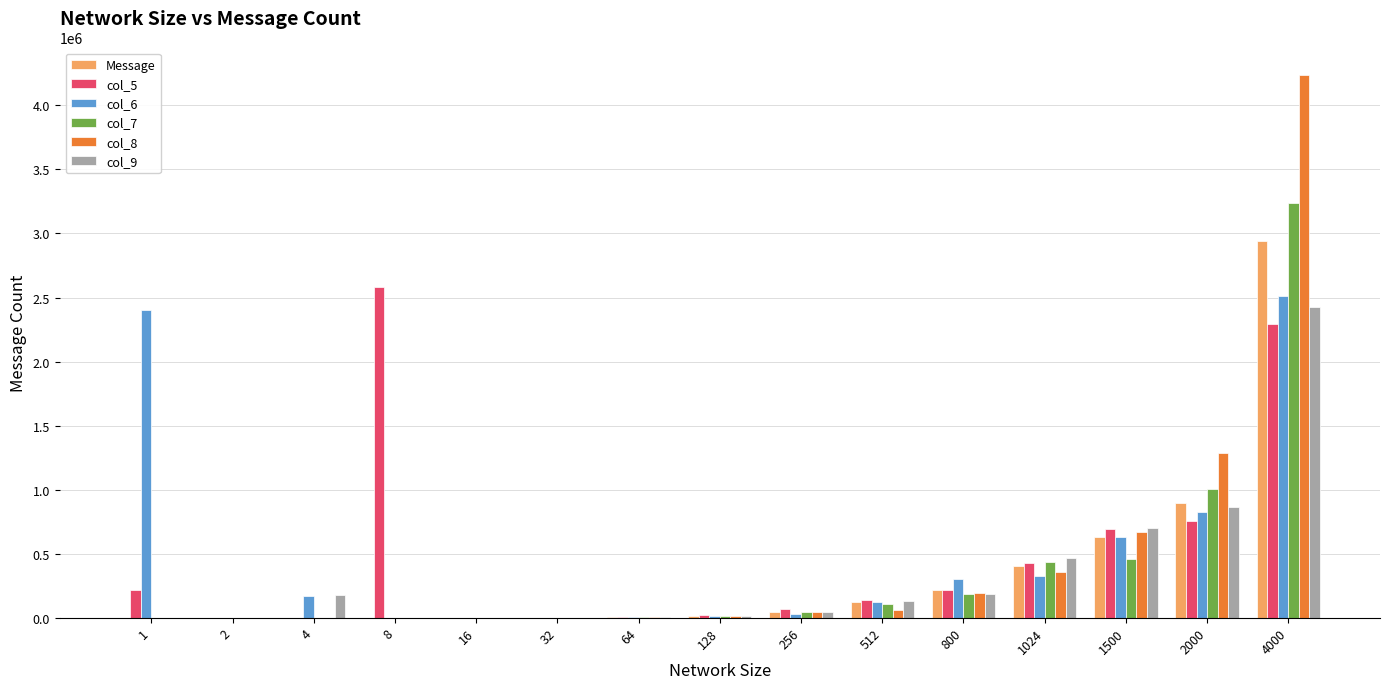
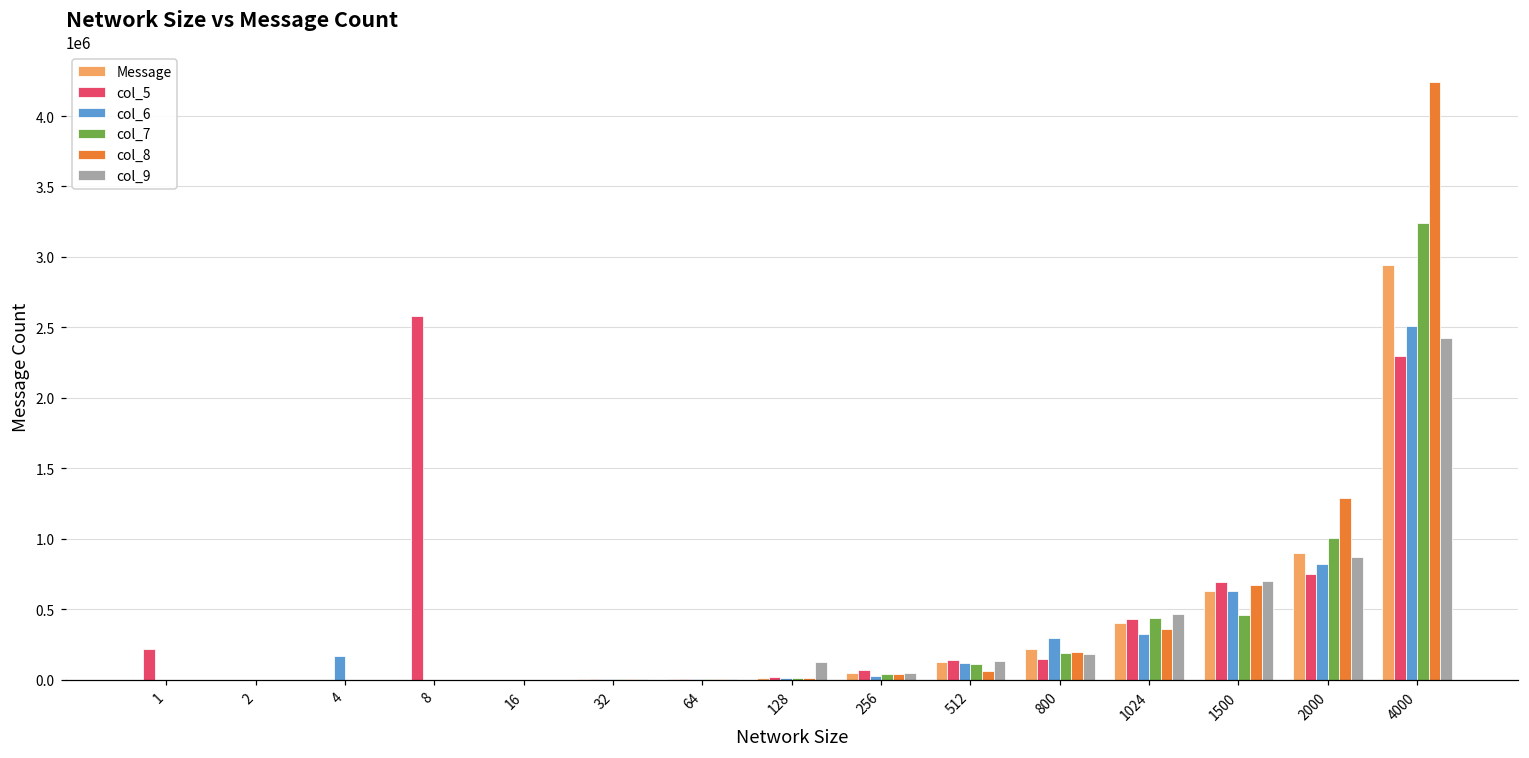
  {
    "Message": {
      "1": 0,
      "256": 40000,
      "512": 130000,
      "800": 220000,
      "1024": 400000,
      "1500": 630000,
      "2000": 900000,
      "4000": 2940000
    },
    "col_5": {
      "1": 220000,
      "8": 2580000,
      "256": 70000,
      "512": 140000,
-     "800": 220000,
+     "800": 150000,
      "1024": 430000,
      "1500": 690000,
      "2000": 750000,
      "4000": 2300000
    },
    "col_6": {
-     "1": 2400000,
+     "1": 0,
      "4": 170000,
      "256": 30000,
      "512": 120000,
      "800": 300000,
      "1024": 320000,
      "1500": 630000,
      "2000": 820000,
      "4000": 2510000
    },
    "col_7": {
      "1": 0,
      "256": 40000,
      "512": 110000,
      "800": 190000,
      "1024": 440000,
      "1500": 460000,
      "2000": 1010000,
      "4000": 3240000
    },
    "col_8": {
      "1": 0,
      "256": 40000,
      "512": 60000,
      "800": 200000,
      "1024": 360000,
      "1500": 670000,
      "2000": 1290000,
      "4000": 4240000
    },
    "col_9": {
      "1": 0,
-     "4": 180000,
-     "128": 10000,
+     "4": 0,
+     "128": 130000,
      "256": 40000,
      "512": 130000,
      "800": 180000,
      "1024": 470000,
      "1500": 700000,
      "2000": 870000,
      "4000": 2420000
    }
  }
